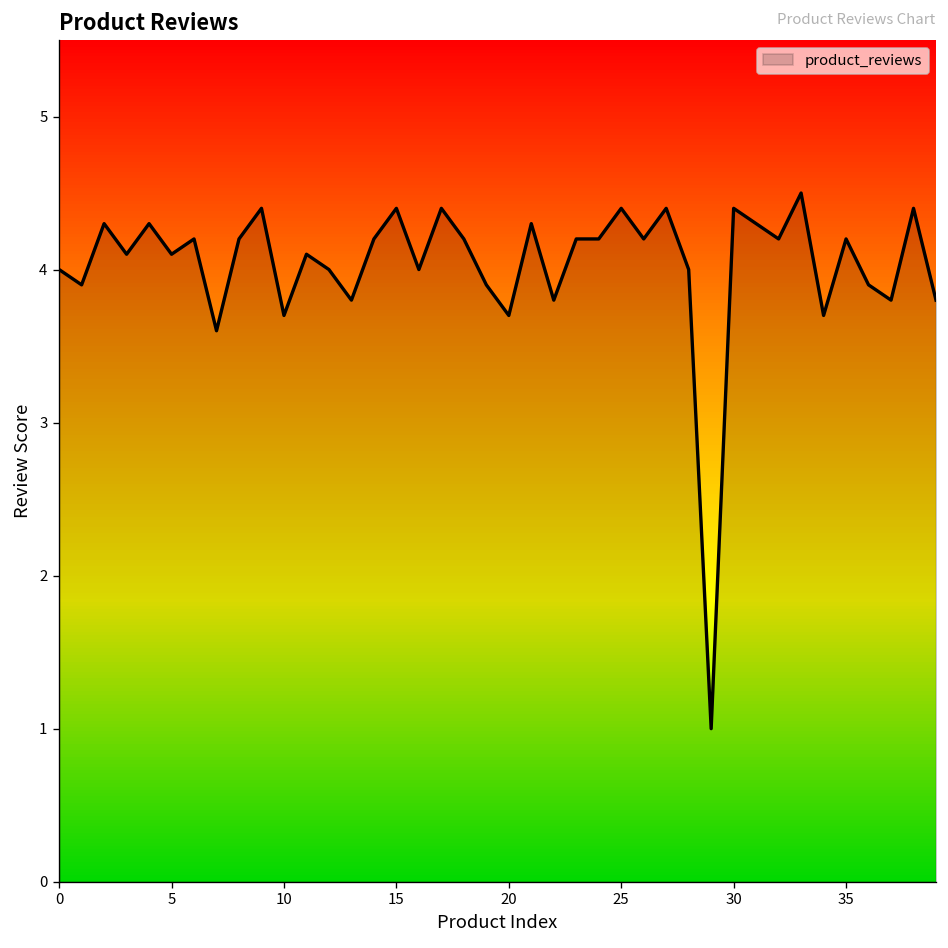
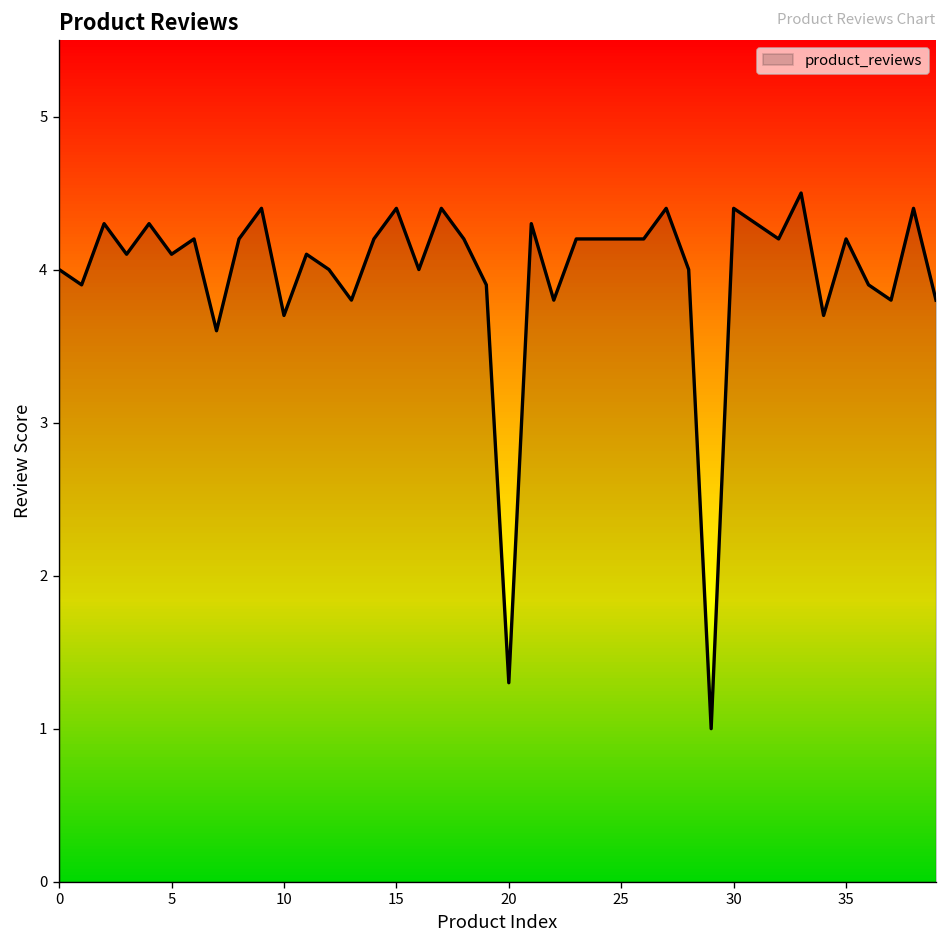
  {
    "0": 4.0,
    "5": 4.1,
    "10": 3.7,
    "15": 4.4,
-   "20": 3.7,
-   "25": 4.4,
+   "20": 1.3,
+   "25": 4.2,
    "30": 4.4,
    "35": 4.2
  }
